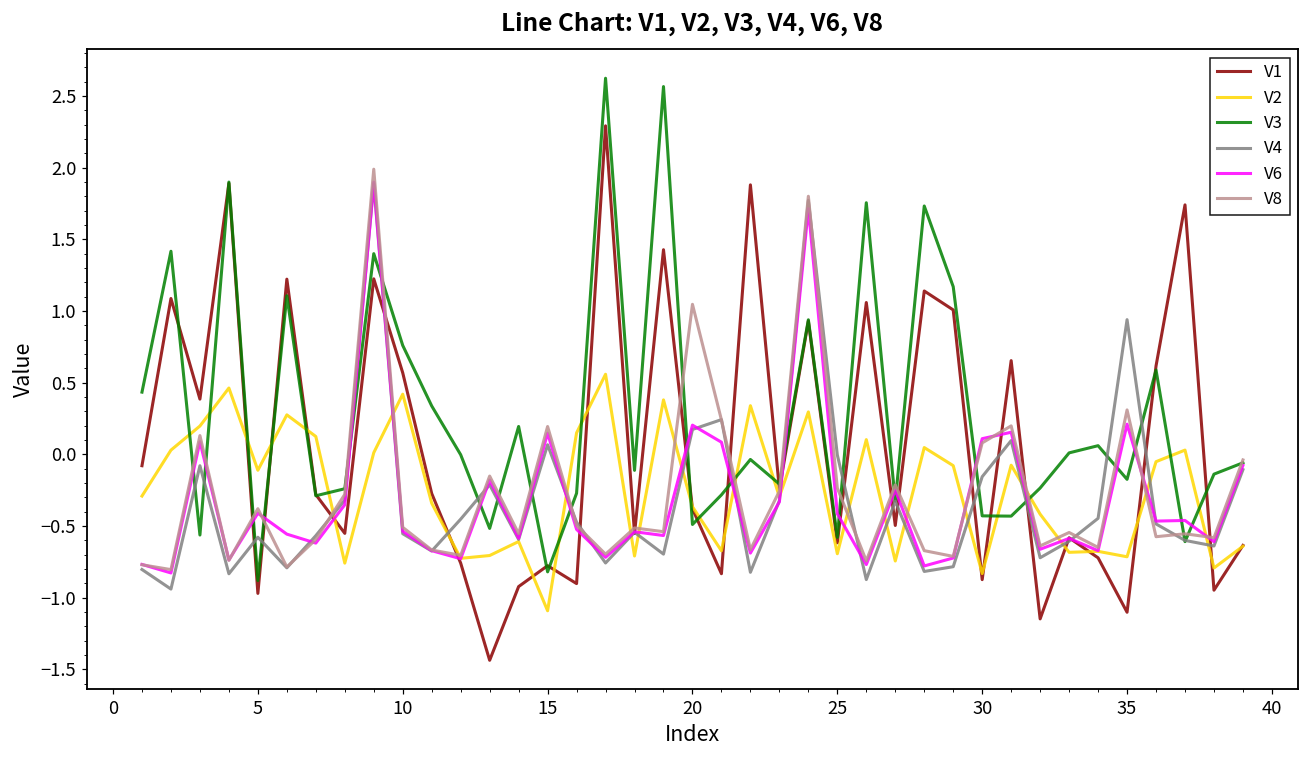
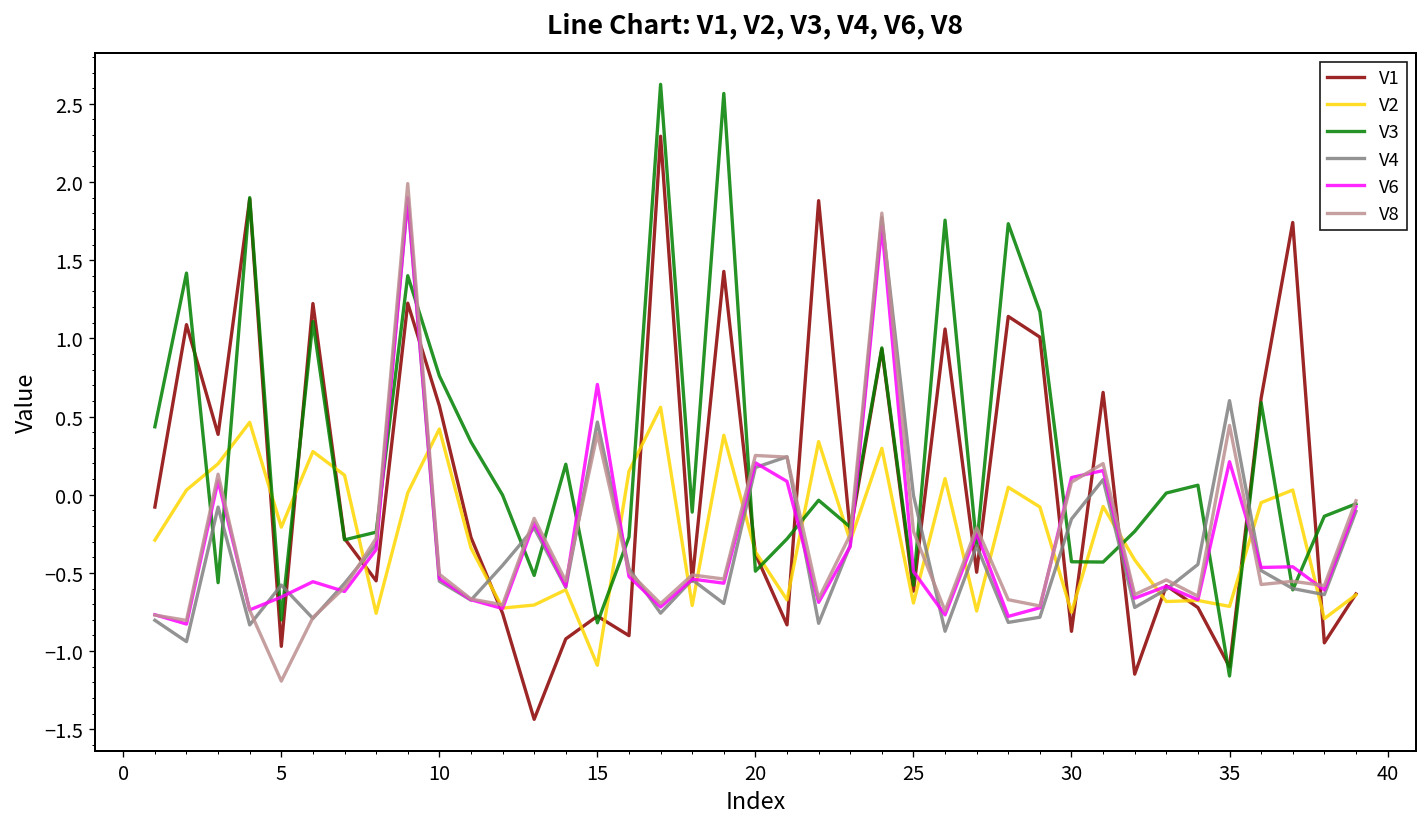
  {
    "V1": {
      "5": -0.97,
      "10": 0.57,
      "15": -0.78,
      "25": -0.62,
      "30": -0.87,
      "35": -1.10
    },
    "V2": {
-     "5": -0.11,
+     "5": -0.21,
      "10": 0.42,
      "15": -1.09,
      "25": -0.69,
-     "30": -0.83,
+     "30": -0.75,
      "35": -0.71
    },
    "V3": {
-     "5": -0.88,
+     "5": -0.80,
      "10": 0.76,
      "15": -0.82,
      "20": -0.49,
      "25": -0.58,
      "30": -0.43,
-     "35": -0.17
+     "35": -1.16
    },
    "V4": {
      "5": -0.58,
-     "15": 0.07,
+     "15": 0.46,
      "20": 0.17,
      "25": 0.00,
      "30": -0.16,
-     "35": 0.94
+     "35": 0.60
    },
    "V6": {
-     "5": -0.41,
-     "15": 0.15,
+     "5": -0.65,
+     "15": 0.71,
      "20": 0.20,
-     "25": -0.41,
+     "25": -0.49,
      "30": 0.11,
      "35": 0.21
    },
    "V8": {
-     "5": -0.38,
+     "5": -1.19,
      "10": -0.51,
-     "15": 0.19,
-     "20": 1.05,
+     "15": 0.39,
+     "20": 0.25,
      "25": -0.23,
      "30": 0.08,
-     "35": 0.31
+     "35": 0.44
    }
  }
